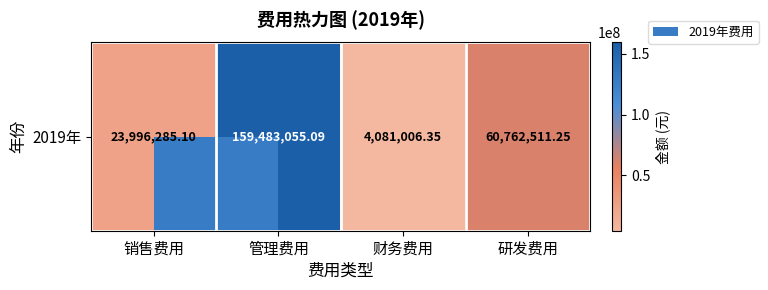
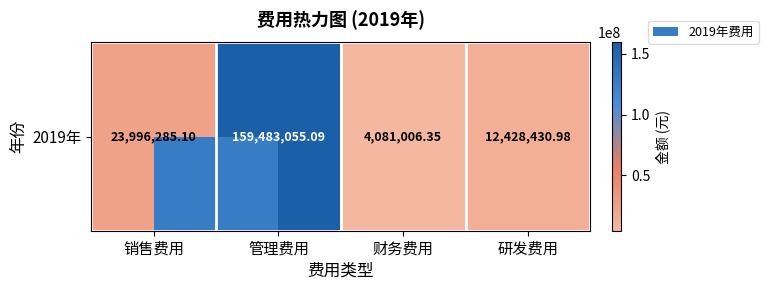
  {
    "2019年": {
      "财务费用": "4,081,006.35",
-     "研发费用": "60,762,511.25"
+     "研发费用": "12,428,430.98"
    }
  }
